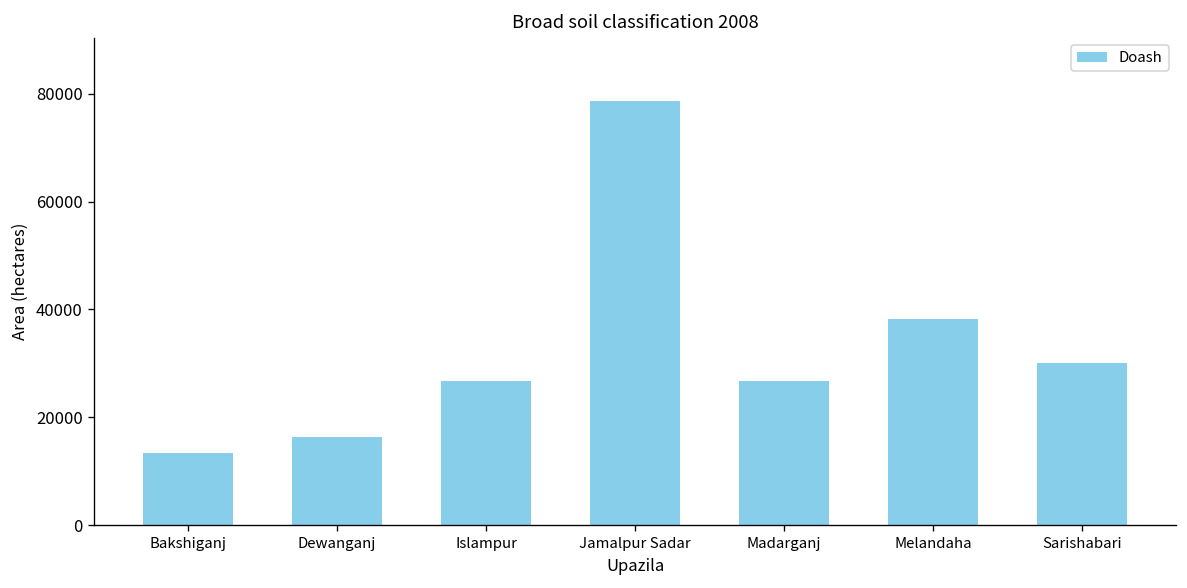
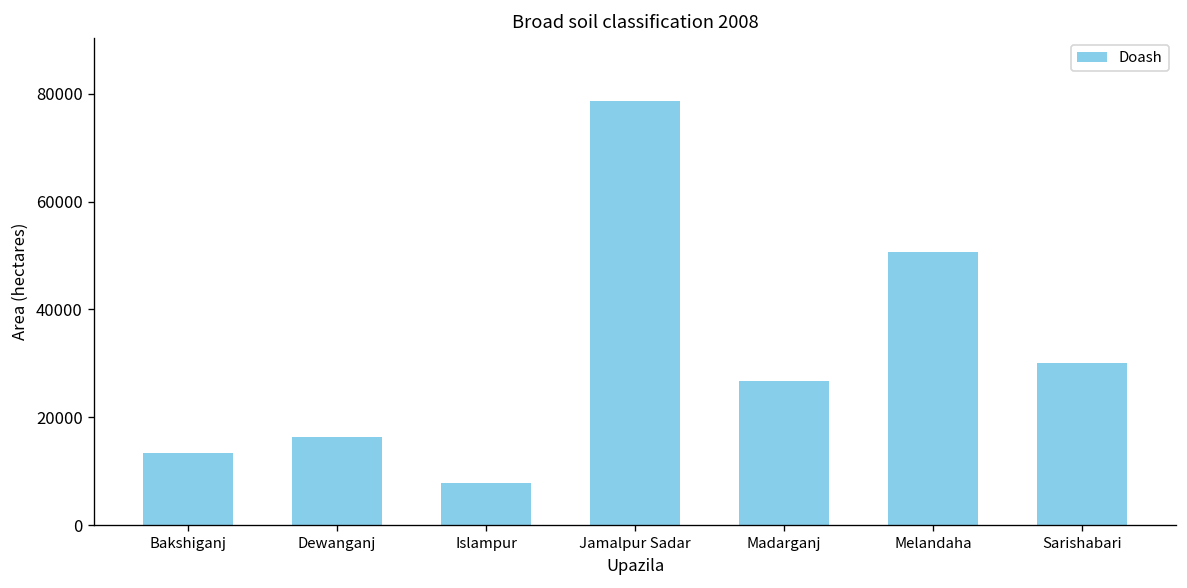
  {
    "Bakshiganj": 13000,
    "Dewanganj": 16000,
-   "Islampur": 27000,
+   "Islampur": 8000,
    "Jamalpur Sadar": 79000,
    "Madarganj": 27000,
-   "Melandaha": 38000,
+   "Melandaha": 51000,
    "Sarishabari": 30000
  }
